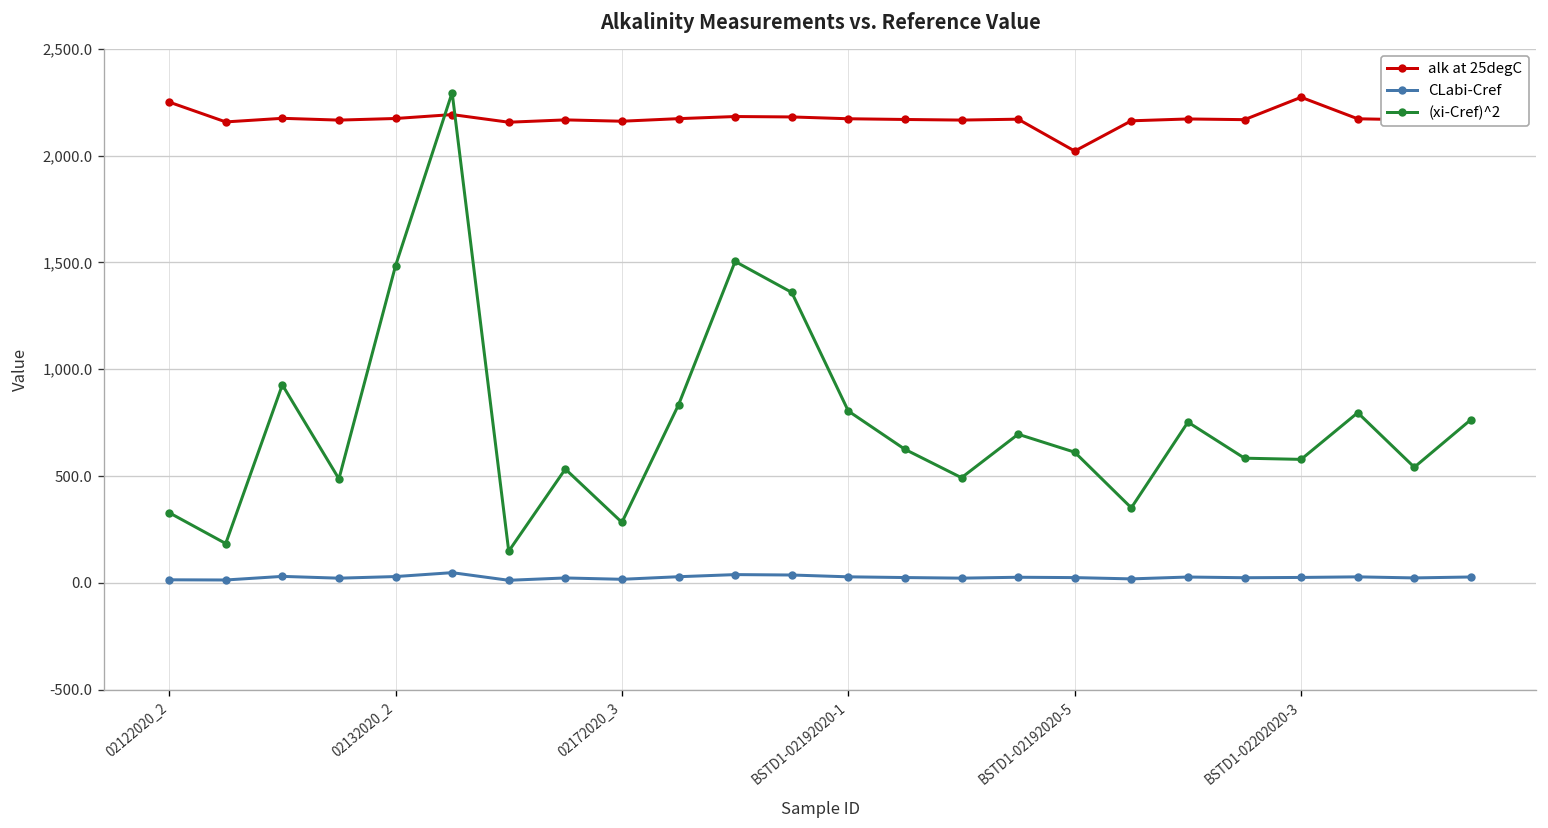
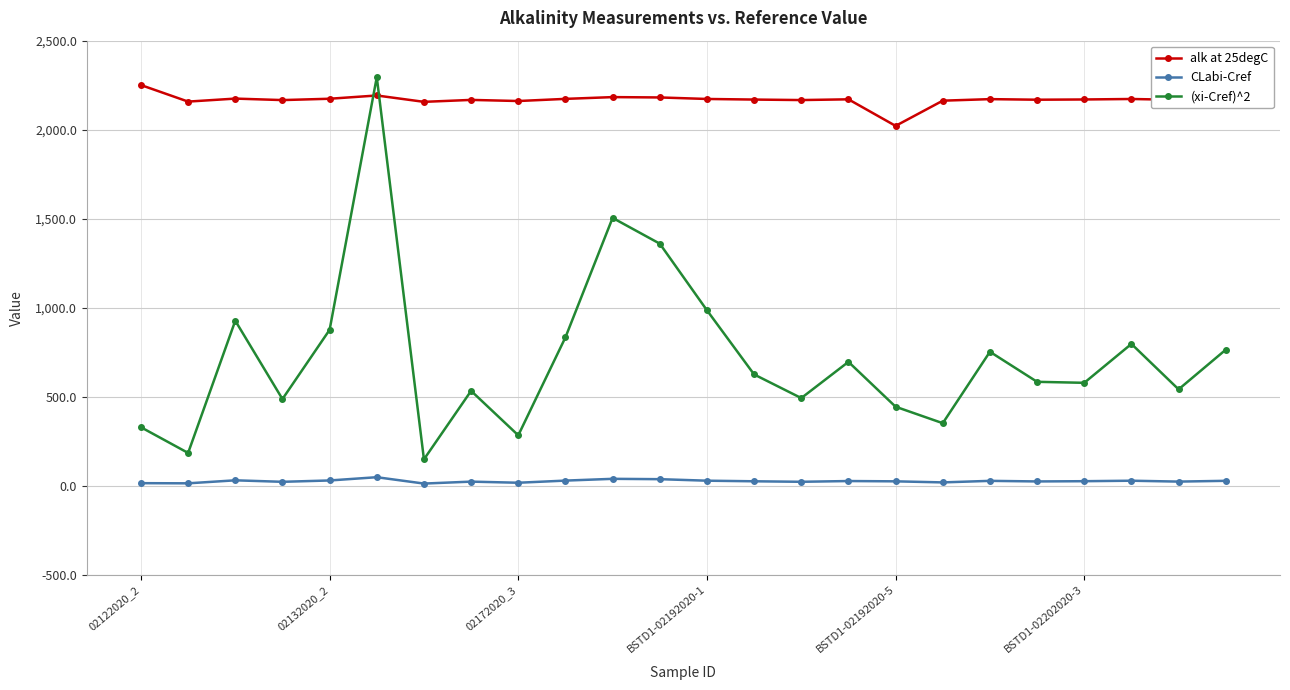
  {
    "alk at 25degC": {
      "02122020_2": "2,250",
      "02132020_2": "2,170",
      "02172020_3": "2,160",
      "BSTD1-02192020-1": "2,170",
      "BSTD1-02192020-5": "2,020",
-     "BSTD1-02202020-3": "2,270"
+     "BSTD1-02202020-3": "2,170"
    },
    "CLabi-Cref": {
      "02122020_2": "10",
      "02132020_2": "30",
      "02172020_3": "20",
      "BSTD1-02192020-1": "30",
      "BSTD1-02192020-5": "20",
      "BSTD1-02202020-3": "30"
    },
    "(xi-Cref)^2": {
      "02122020_2": "330",
-     "02132020_2": "1,480",
+     "02132020_2": "880",
      "02172020_3": "280",
-     "BSTD1-02192020-1": "800",
-     "BSTD1-02192020-5": "610",
+     "BSTD1-02192020-1": "990",
+     "BSTD1-02192020-5": "440",
      "BSTD1-02202020-3": "580"
    }
  }
